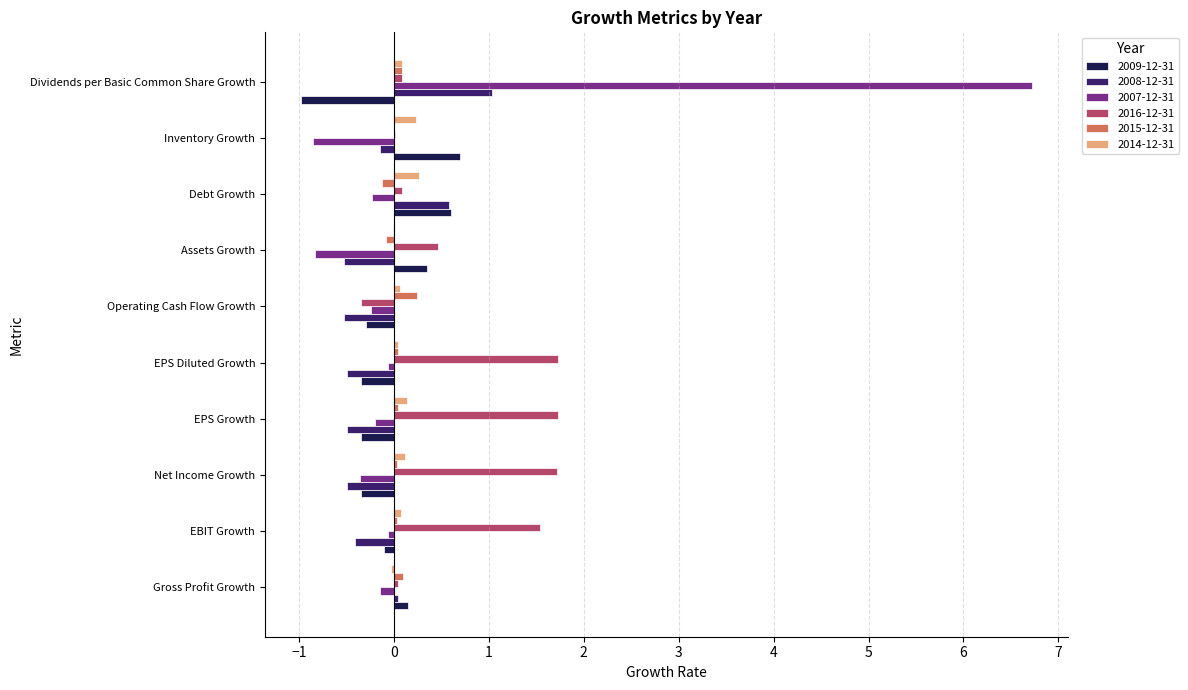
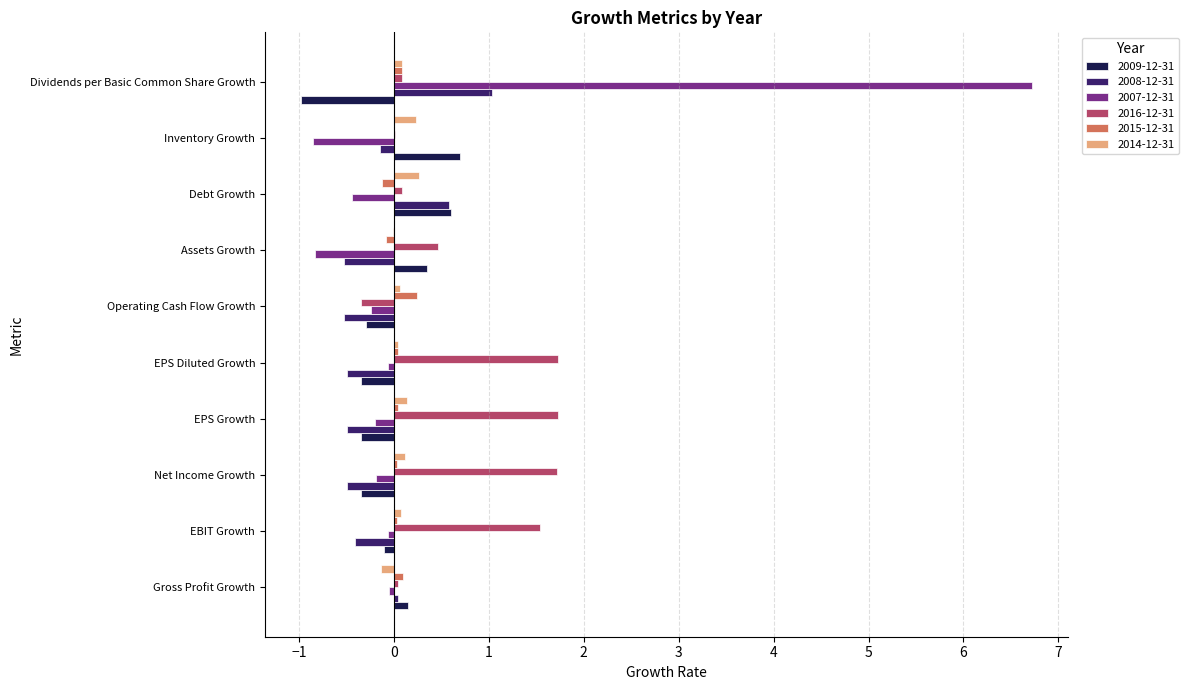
  {
    "2007-12-31": {
      "Dividends per Basic Common Share Growth": 6.7,
      "Inventory Growth": -0.9,
-     "Debt Growth": -0.2,
+     "Debt Growth": -0.4,
      "Assets Growth": -0.8,
      "Operating Cash Flow Growth": -0.2,
      "EPS Diluted Growth": -0.1,
      "EPS Growth": -0.2,
-     "Net Income Growth": -0.4,
+     "Net Income Growth": -0.2,
      "EBIT Growth": -0.1,
-     "Gross Profit Growth": -0.15
+     "Gross Profit Growth": -0.05
    },
    "2014-12-31": {
      "Dividends per Basic Common Share Growth": 0.1,
      "Inventory Growth": 0.2,
      "Debt Growth": 0.3,
      "Operating Cash Flow Growth": 0.1,
      "EPS Diluted Growth": 0.0,
      "EPS Growth": 0.1,
      "Net Income Growth": 0.1,
      "EBIT Growth": 0.1,
-     "Gross Profit Growth": 0.0
+     "Gross Profit Growth": -0.1
    }
  }
